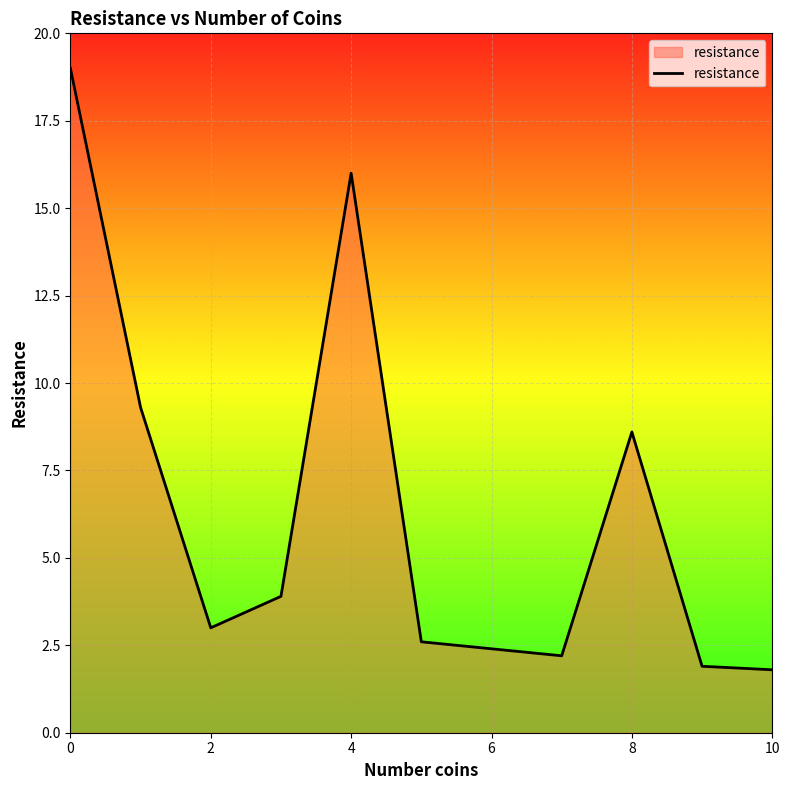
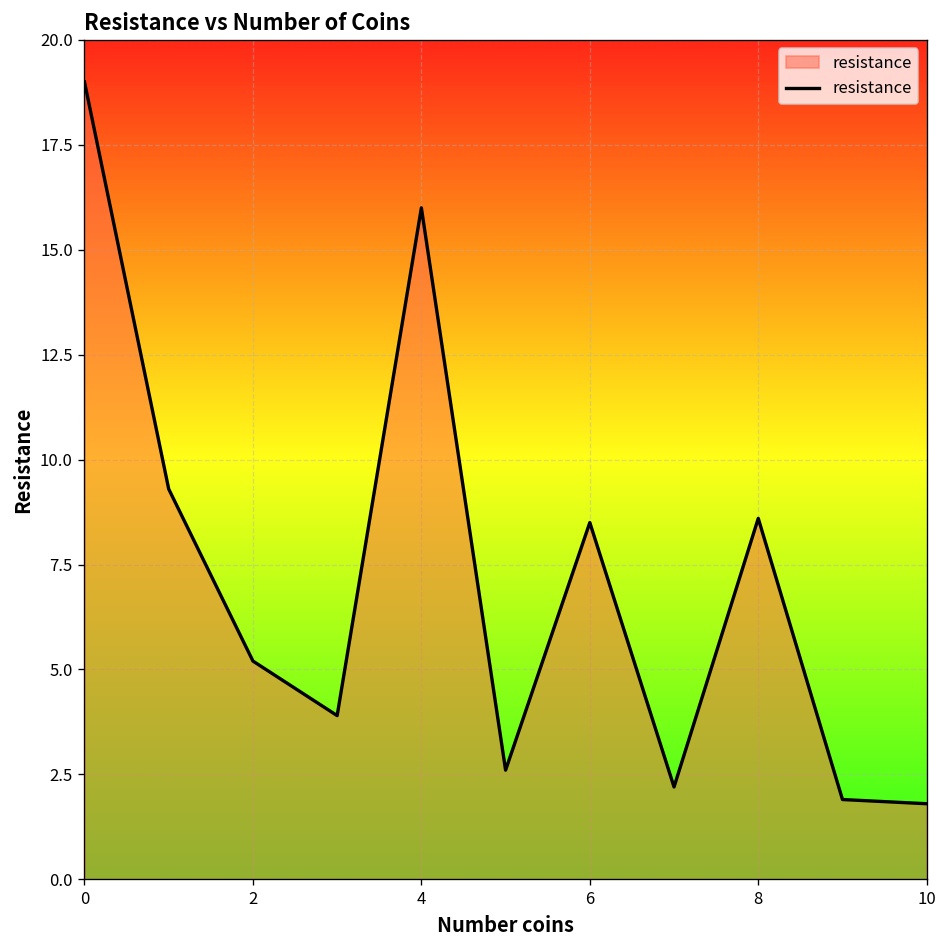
  {
    "0": 19.0,
-   "2": 3.0,
+   "2": 5.2,
    "4": 16.0,
-   "6": 2.4,
+   "6": 8.5,
    "8": 8.6,
    "10": 1.8
  }
